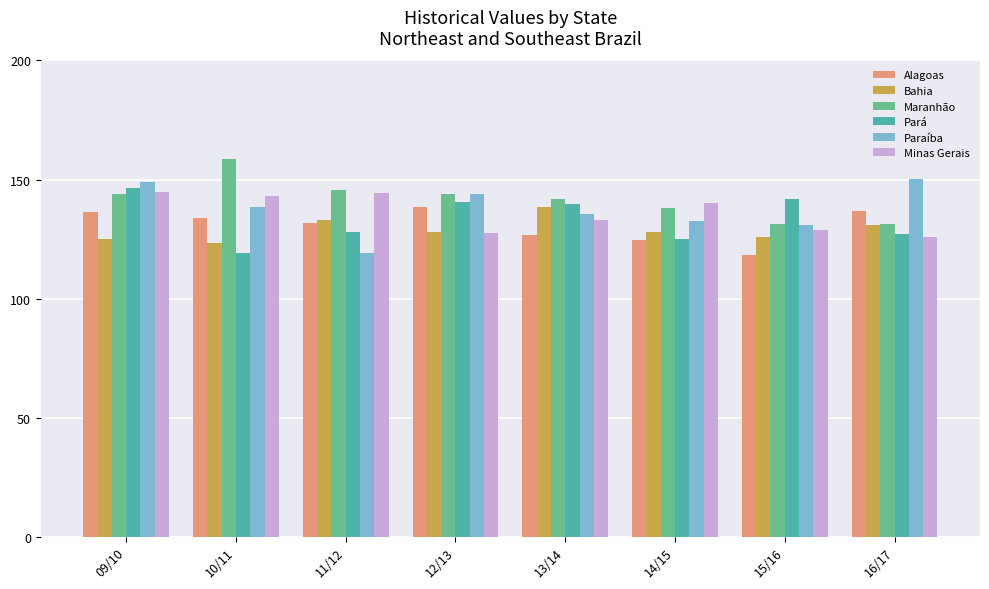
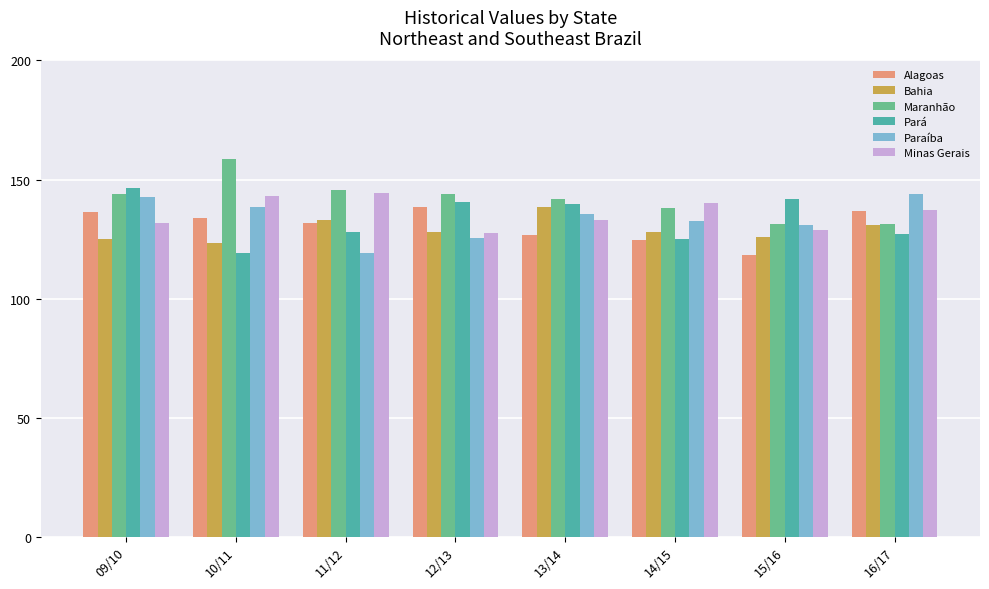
  {
    "Paraíba": {
-     "09/10": 149,
+     "09/10": 143,
      "10/11": 138,
      "11/12": 119,
-     "12/13": 144,
+     "12/13": 125,
      "13/14": 136,
      "14/15": 133,
      "15/16": 131,
-     "16/17": 150
+     "16/17": 144
    },
    "Minas Gerais": {
-     "09/10": 145,
+     "09/10": 132,
      "10/11": 143,
      "11/12": 145,
      "12/13": 128,
      "13/14": 133,
      "14/15": 140,
      "15/16": 129,
-     "16/17": 126
+     "16/17": 137
    }
  }
